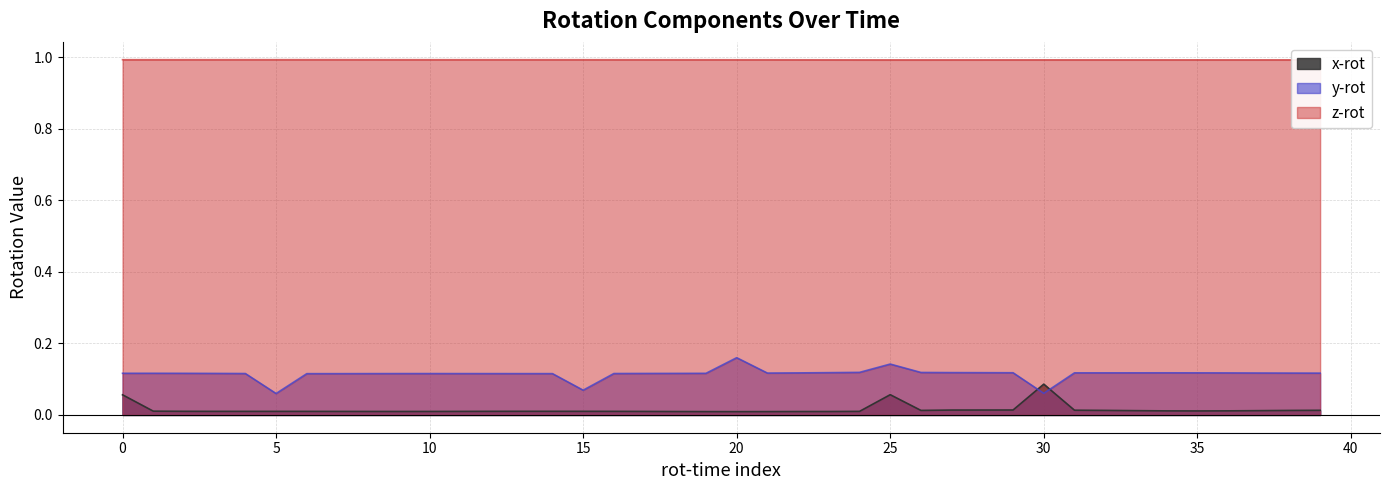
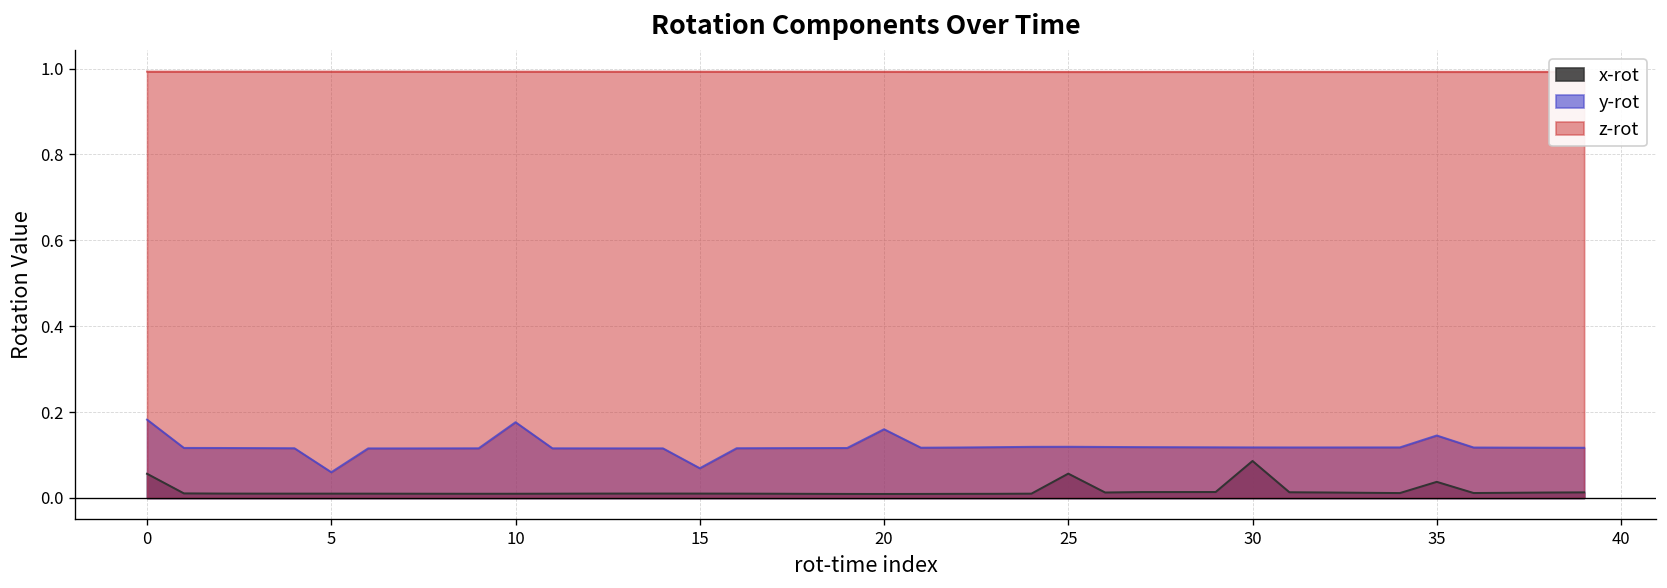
  {
    "x-rot": {
      "0": 0.06,
      "5": 0.01,
      "10": 0.01,
      "15": 0.01,
      "20": 0.01,
      "25": 0.06,
      "30": 0.09,
-     "35": 0.01
+     "35": 0.04
    },
    "y-rot": {
-     "0": 0.12,
+     "0": 0.18,
      "5": 0.06,
-     "10": 0.12,
+     "10": 0.18,
      "15": 0.07,
      "20": 0.16,
-     "25": 0.14,
-     "30": 0.06,
-     "35": 0.12
+     "25": 0.12,
+     "30": 0.12,
+     "35": 0.15
    },
    "z-rot": {
      "0": 0.99,
      "5": 0.99,
      "10": 0.99,
      "15": 0.99,
      "20": 0.99,
      "25": 0.99,
      "30": 0.99,
      "35": 0.99
    }
  }
